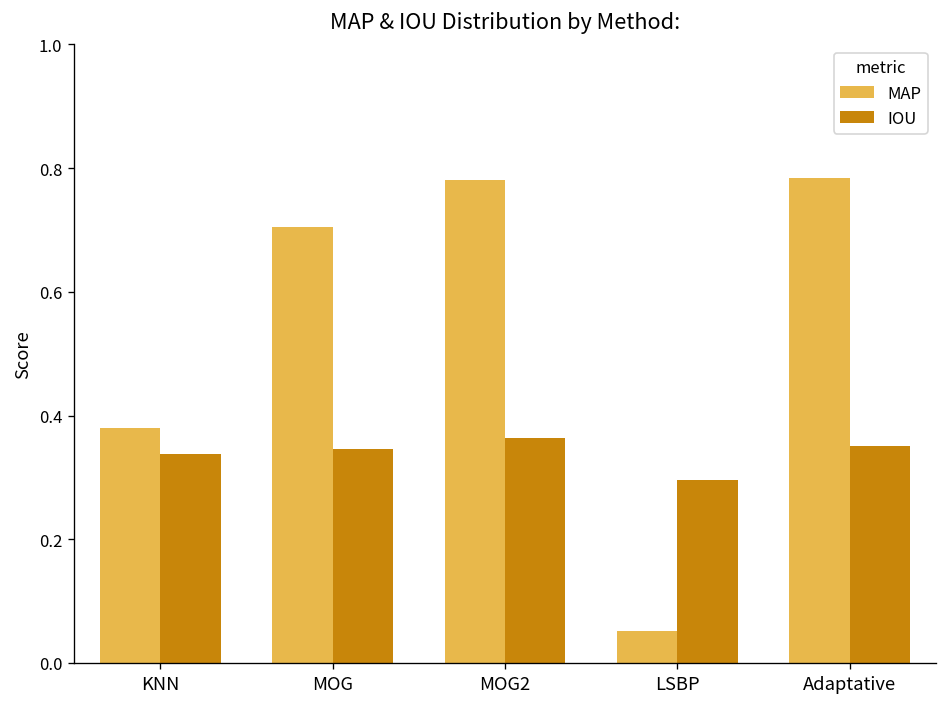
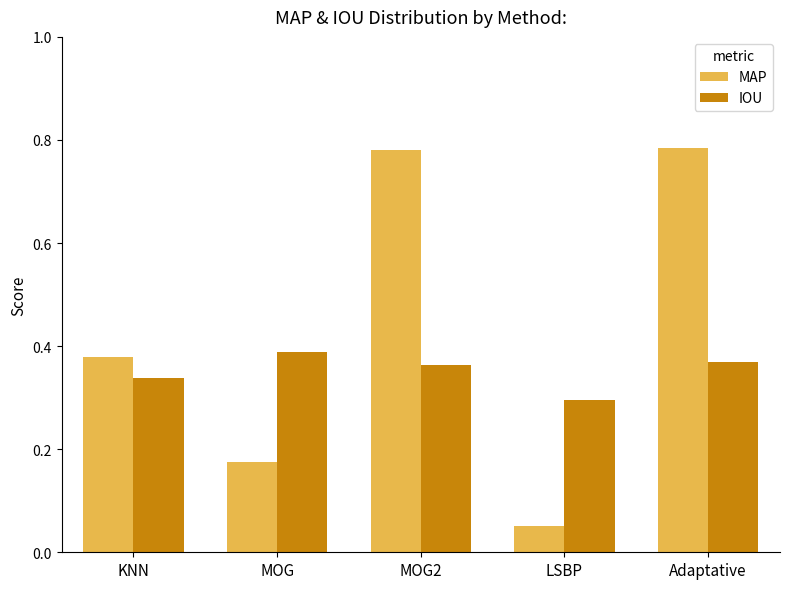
  {
    "MAP": {
      "KNN": 0.38,
-     "MOG": 0.70,
+     "MOG": 0.18,
      "MOG2": 0.78,
      "LSBP": 0.05,
      "Adaptative": 0.78
    },
    "IOU": {
      "KNN": 0.34,
-     "MOG": 0.35,
+     "MOG": 0.39,
      "MOG2": 0.36,
      "LSBP": 0.30,
-     "Adaptative": 0.35
+     "Adaptative": 0.37
    }
  }
